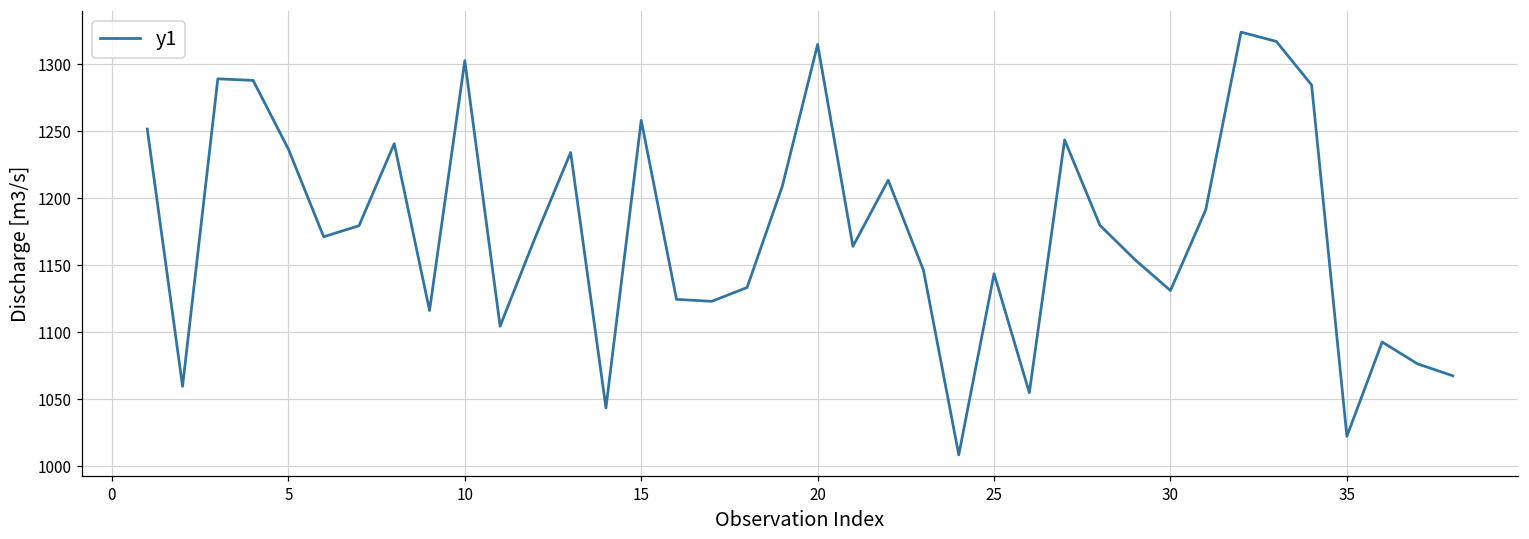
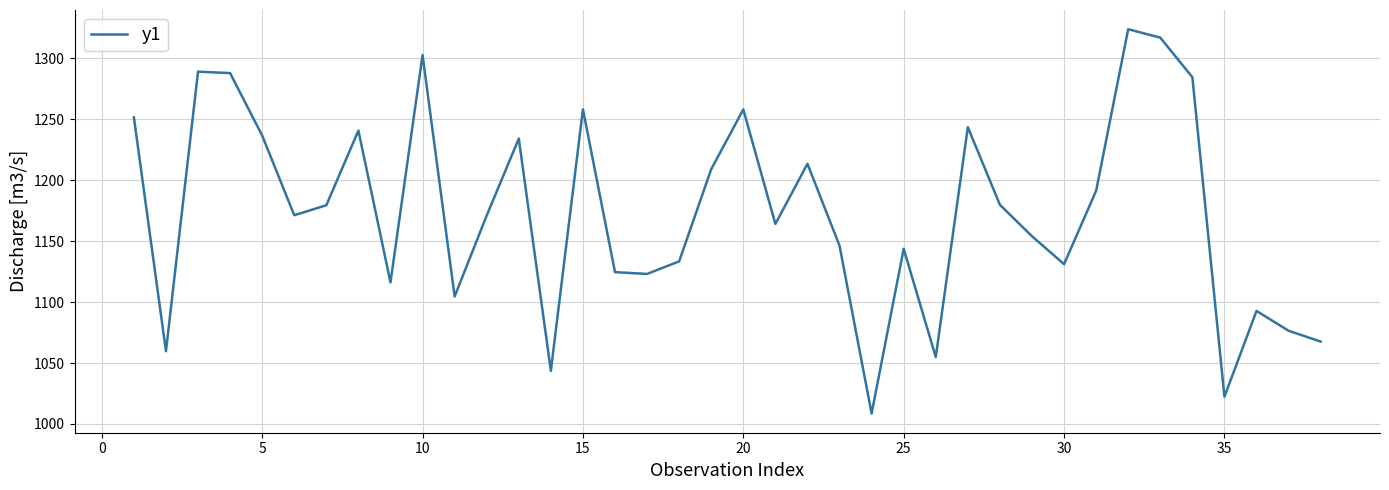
  {
    "5": 1237,
    "10": 1303,
    "15": 1258,
-   "20": 1315,
+   "20": 1258,
    "25": 1144,
    "30": 1131,
    "35": 1022
  }
